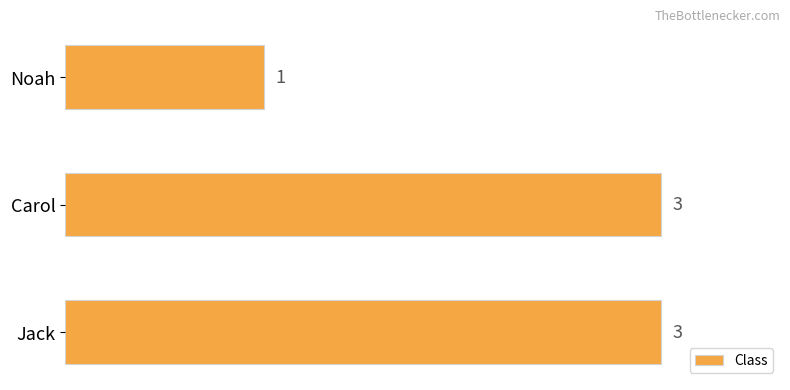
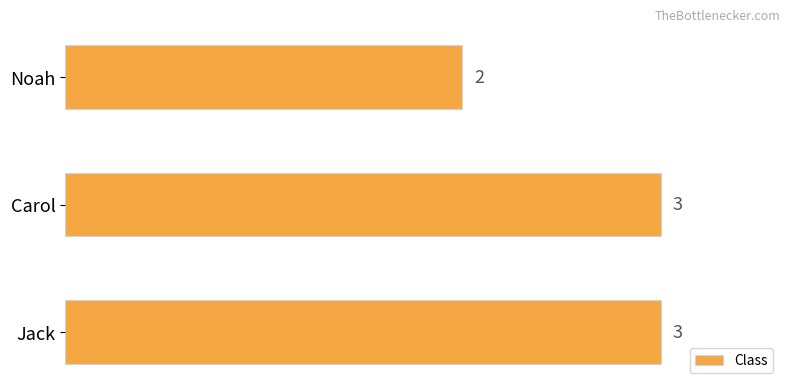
  {
-   "Noah": 1,
+   "Noah": 2,
    "Carol": 3,
    "Jack": 3
  }
